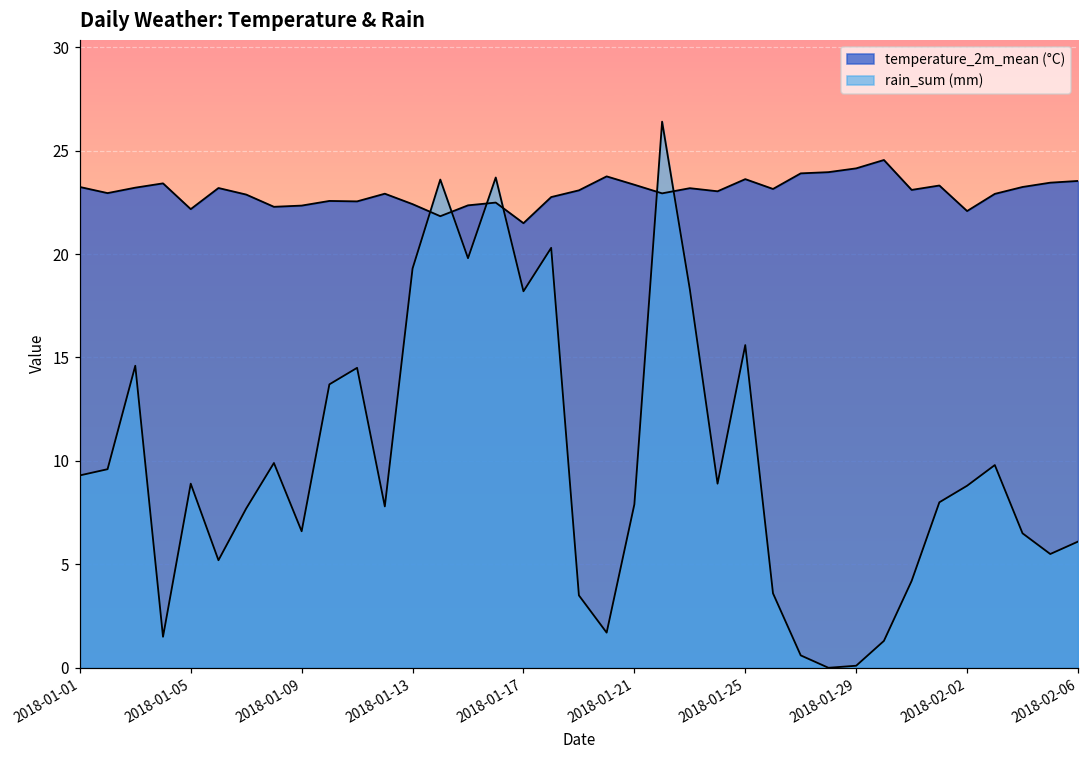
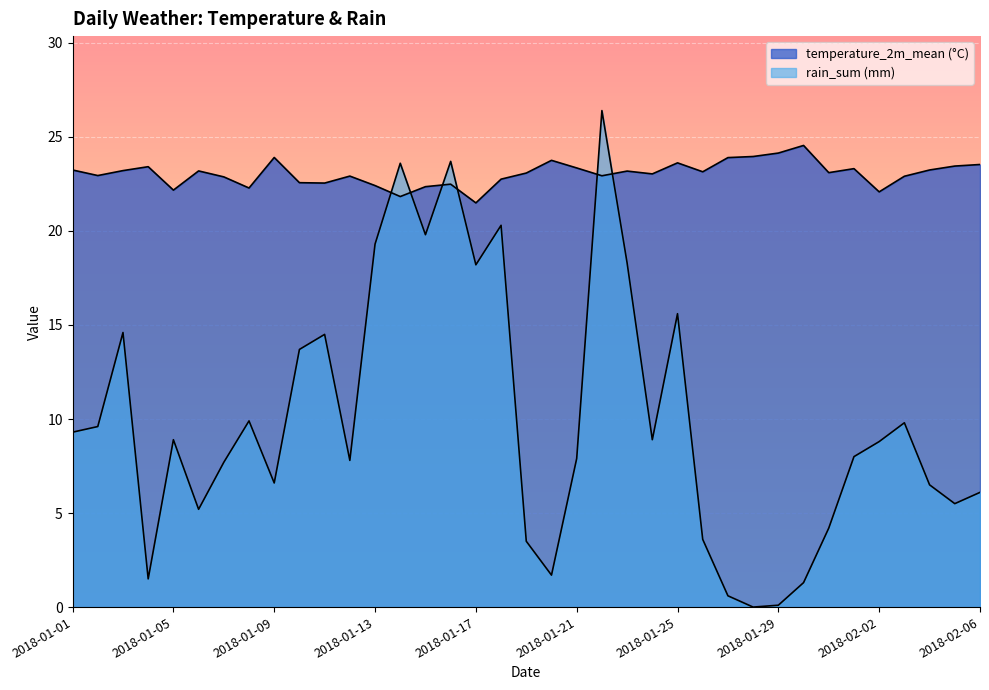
  {
    "temperature_2m_mean (°C)": {
      "2018-01-01": 23.2,
      "2018-01-05": 22.2,
-     "2018-01-09": 22.3,
+     "2018-01-09": 23.9,
      "2018-01-13": 22.4,
      "2018-01-17": 21.5,
      "2018-01-21": 23.4,
      "2018-01-25": 23.6,
      "2018-01-29": 24.1,
      "2018-02-02": 22.1,
      "2018-02-06": 23.5
    },
    "rain_sum (mm)": {
      "2018-01-01": 9.3,
      "2018-01-05": 8.9,
      "2018-01-09": 6.6,
      "2018-01-13": 19.3,
      "2018-01-17": 18.2,
      "2018-01-21": 7.9,
      "2018-01-25": 15.6,
      "2018-01-29": 0.1,
      "2018-02-02": 8.8,
      "2018-02-06": 6.1
    }
  }
